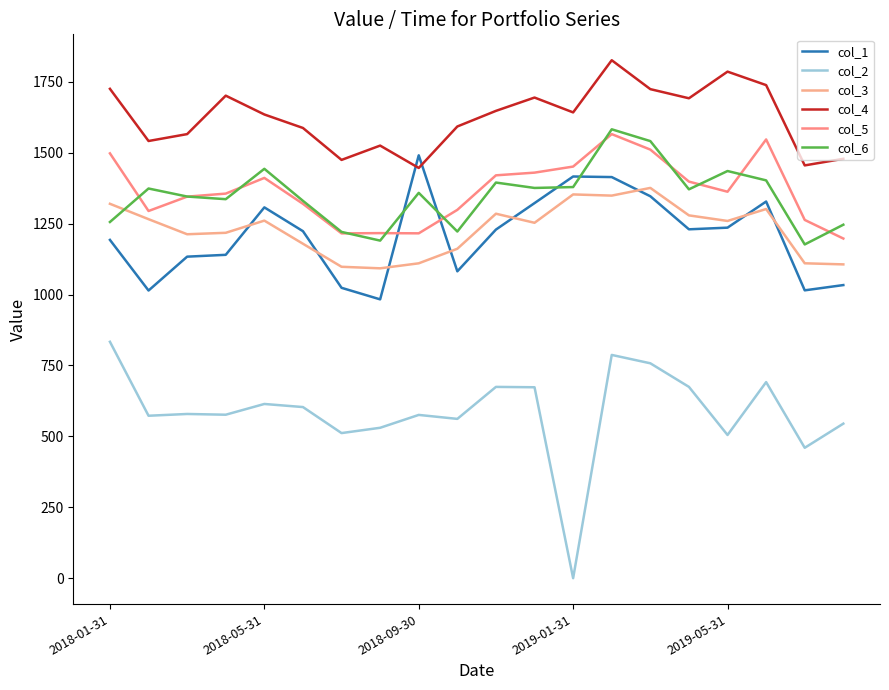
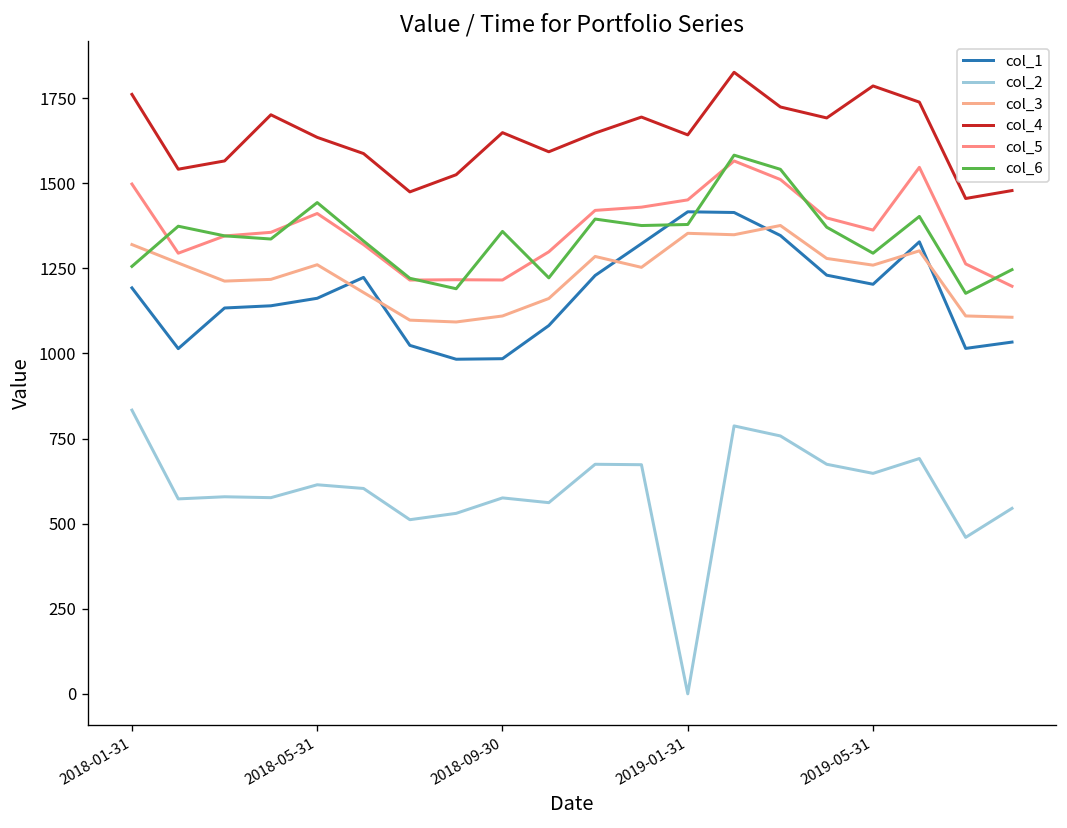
  {
    "col_1": {
      "2018-01-31": 1190,
-     "2018-05-31": 1310,
-     "2018-09-30": 1490,
+     "2018-05-31": 1160,
+     "2018-09-30": 980,
      "2019-01-31": 1420,
-     "2019-05-31": 1240
+     "2019-05-31": 1200
    },
    "col_2": {
      "2018-01-31": 830,
      "2018-05-31": 610,
      "2018-09-30": 580,
      "2019-01-31": 0,
-     "2019-05-31": 500
+     "2019-05-31": 650
    },
    "col_4": {
-     "2018-01-31": 1730,
+     "2018-01-31": 1760,
      "2018-05-31": 1640,
-     "2018-09-30": 1450,
+     "2018-09-30": 1650,
      "2019-01-31": 1640,
      "2019-05-31": 1790
    },
    "col_6": {
      "2018-01-31": 1260,
      "2018-05-31": 1440,
      "2018-09-30": 1360,
      "2019-01-31": 1380,
-     "2019-05-31": 1440
+     "2019-05-31": 1290
    }
  }
